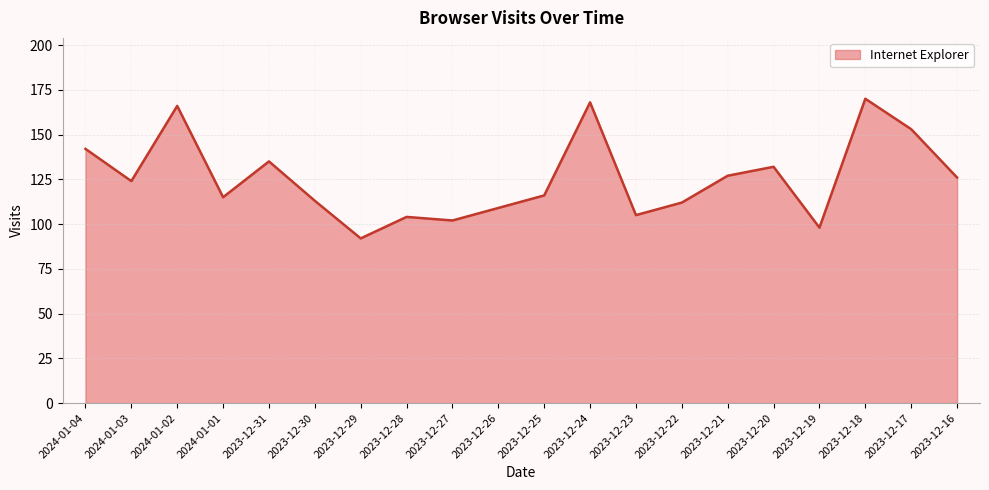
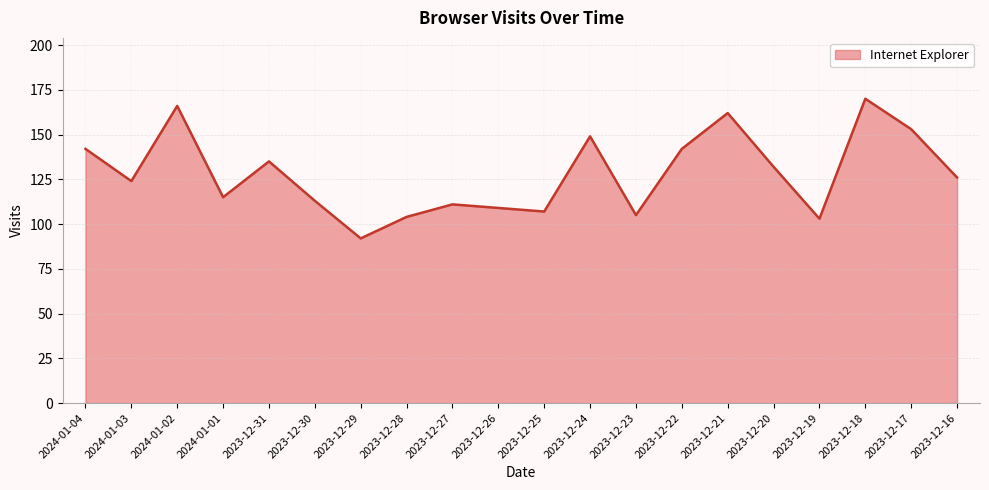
  {
    "2024-01-04": 142,
    "2024-01-03": 124,
    "2024-01-02": 166,
    "2024-01-01": 115,
    "2023-12-31": 135,
    "2023-12-30": 113,
    "2023-12-29": 92,
    "2023-12-28": 104,
-   "2023-12-27": 102,
+   "2023-12-27": 111,
    "2023-12-26": 109,
-   "2023-12-25": 116,
-   "2023-12-24": 168,
+   "2023-12-25": 107,
+   "2023-12-24": 149,
    "2023-12-23": 105,
-   "2023-12-22": 112,
-   "2023-12-21": 127,
+   "2023-12-22": 142,
+   "2023-12-21": 162,
    "2023-12-20": 132,
-   "2023-12-19": 98,
+   "2023-12-19": 103,
    "2023-12-18": 170,
    "2023-12-17": 153,
    "2023-12-16": 126
  }
